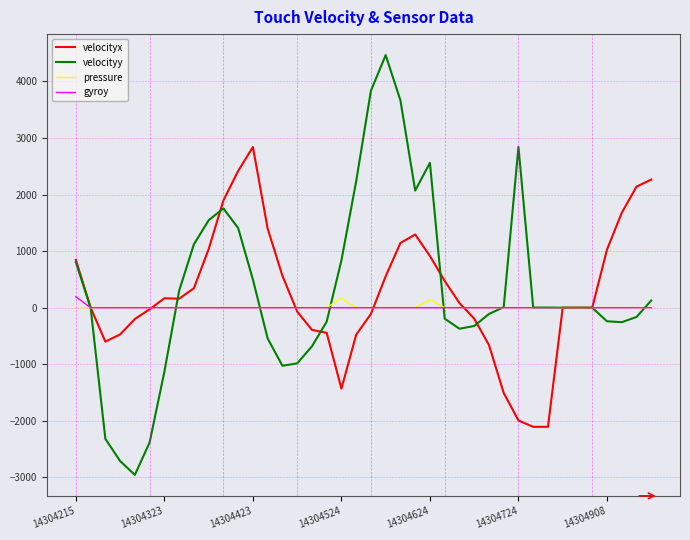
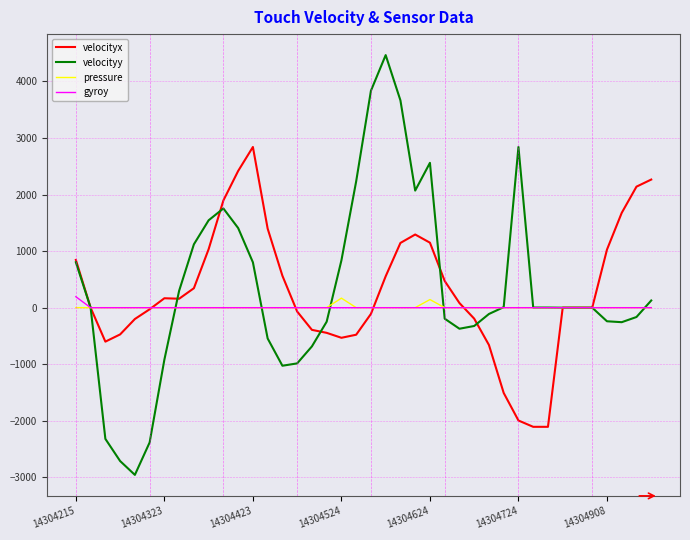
  {
    "velocityx": {
      "14304323": 200,
      "14304423": 2800,
-     "14304524": -1400,
-     "14304624": 900,
+     "14304524": -500,
+     "14304624": 1100,
      "14304724": -2000,
      "14304908": 1000
    },
    "velocityy": {
-     "14304323": -1100,
-     "14304423": 500,
+     "14304323": -900,
+     "14304423": 800,
      "14304524": 800,
      "14304624": 2600,
      "14304724": 2800,
      "14304908": -200
    },
    "pressure": {
      "14304215": 0,
      "14304524": 200,
      "14304624": 100
    },
    "gyroy": {
      "14304215": 200,
      "14304524": 0,
      "14304624": 0
    }
  }
